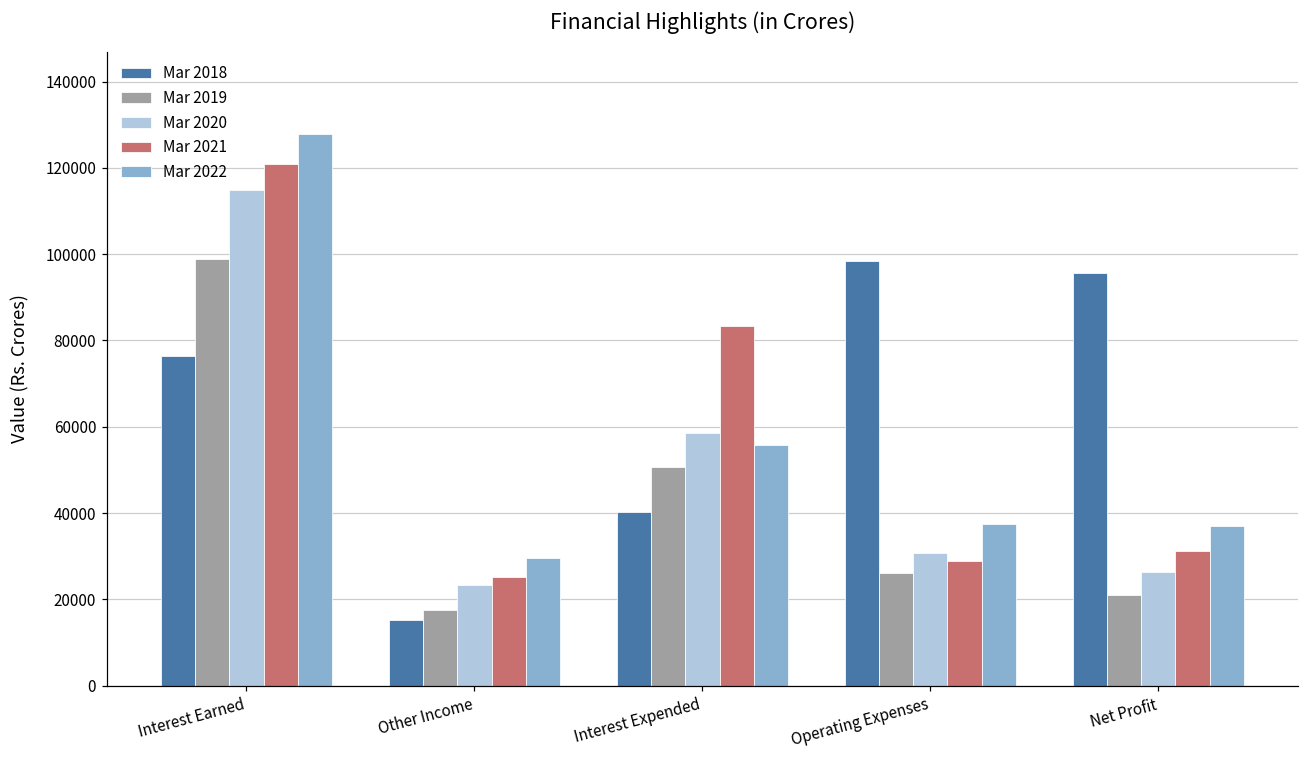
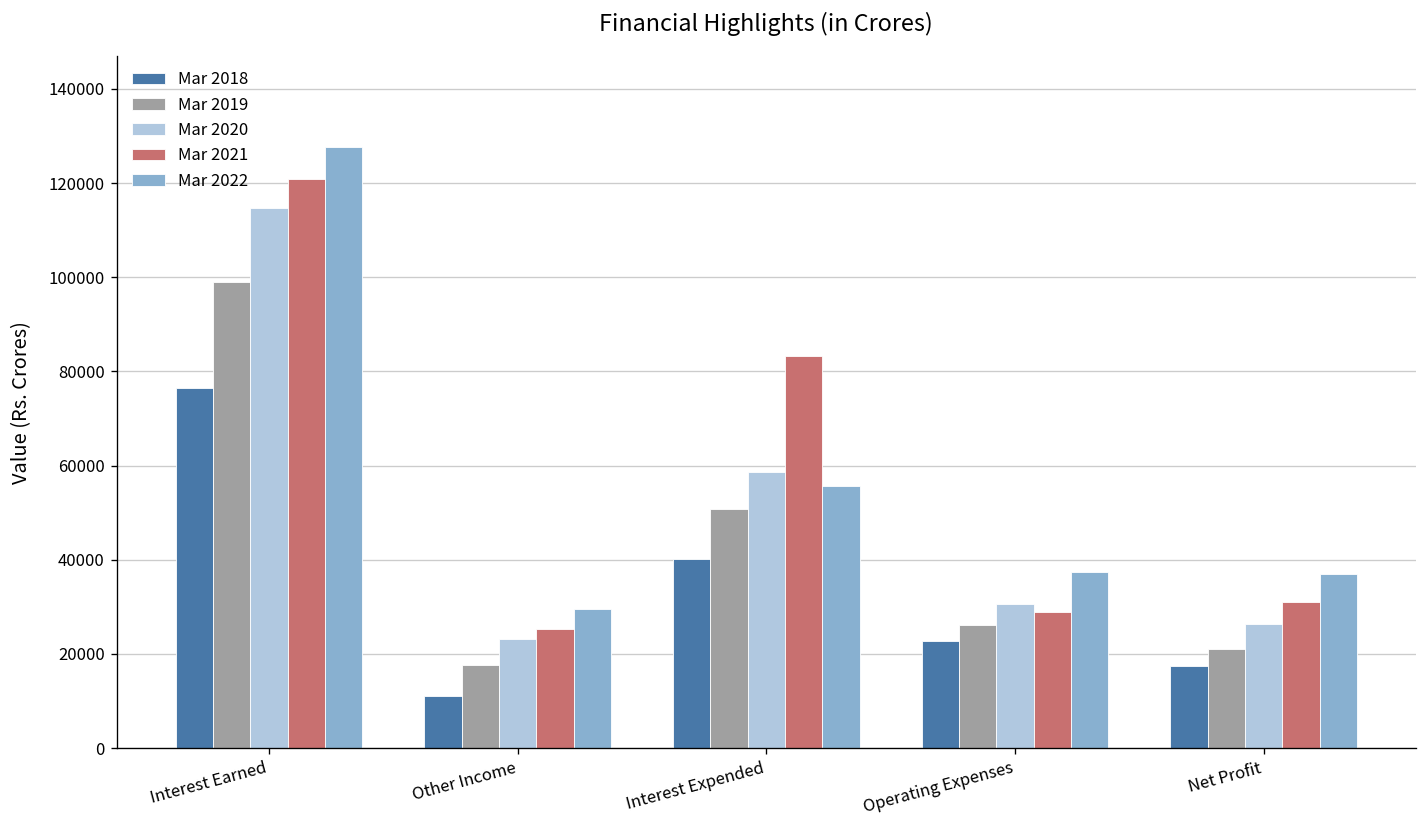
  {
    "Mar 2018": {
      "Interest Earned": 76000,
-     "Other Income": 15000,
+     "Other Income": 11000,
      "Interest Expended": 40000,
-     "Operating Expenses": 98000,
-     "Net Profit": 96000
+     "Operating Expenses": 23000,
+     "Net Profit": 17000
    },
    "Mar 2021": {
      "Interest Earned": 121000,
      "Other Income": 25000,
      "Interest Expended": 83000,
      "Operating Expenses": 29000,
      "Net Profit": 31000
    }
  }
